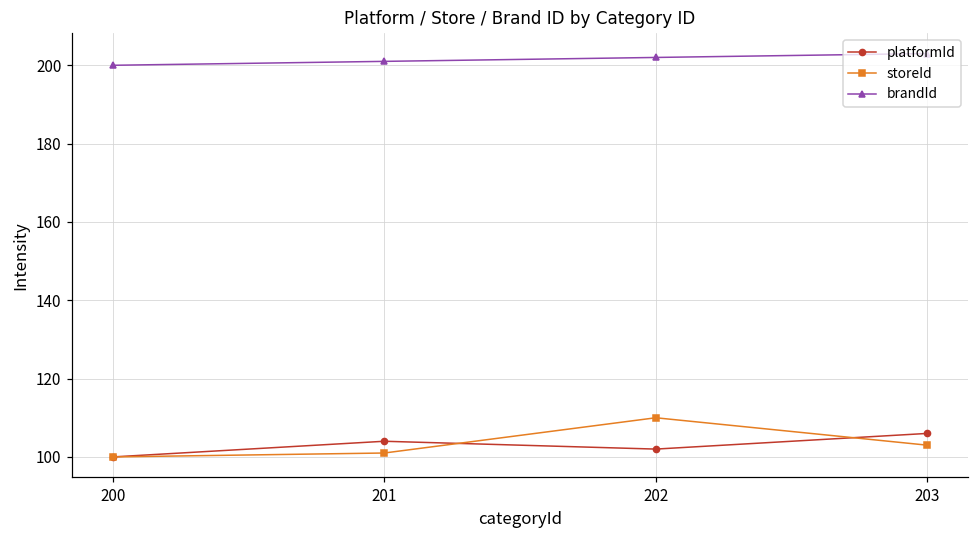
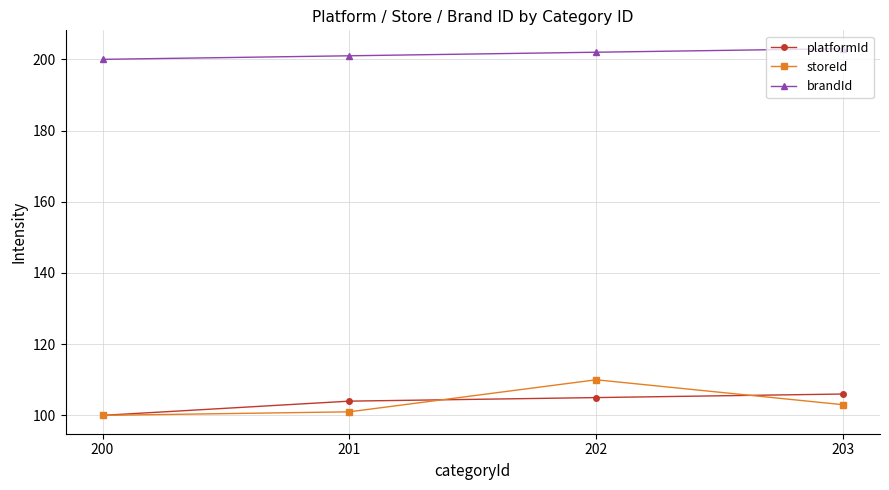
  {
    "platformId": {
      "201": 104,
-     "202": 102,
+     "202": 105,
      "203": 106
    },
    "storeId": {
      "201": 101,
      "202": 110,
      "203": 103
    },
    "brandId": {
      "200": 200,
      "201": 201,
      "202": 202
    }
  }
